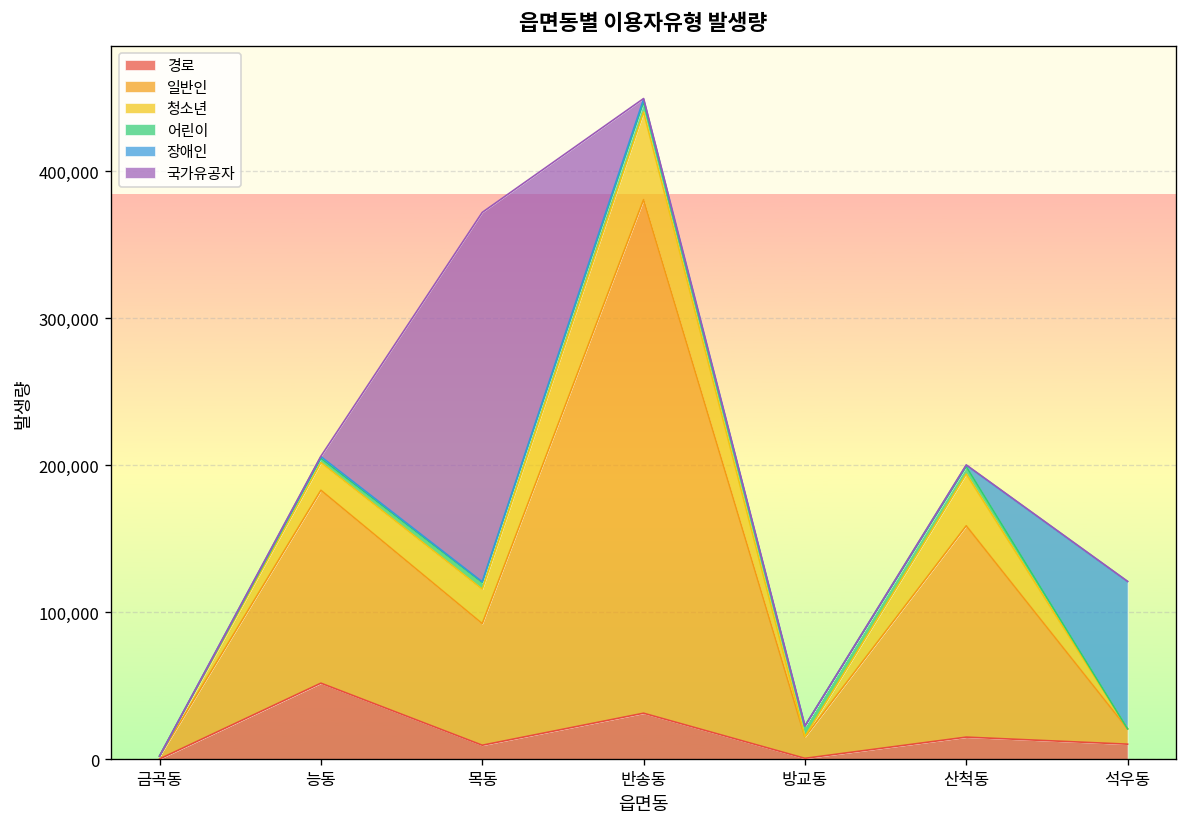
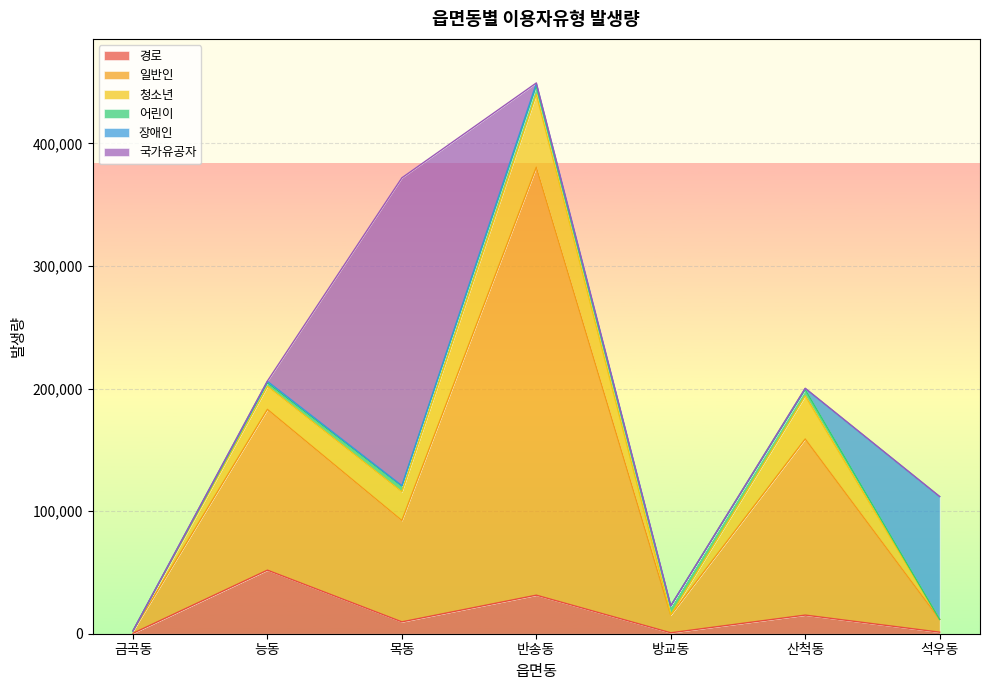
  {
    "경로": {
      "능동": "52,000",
      "목동": "10,000",
      "반송동": "31,000",
      "방교동": "1,000",
      "산척동": "15,000",
-     "석우동": "10,000"
+     "석우동": "1,000"
    },
    "국가유공자": {
      "목동": "251,000"
    }
  }
